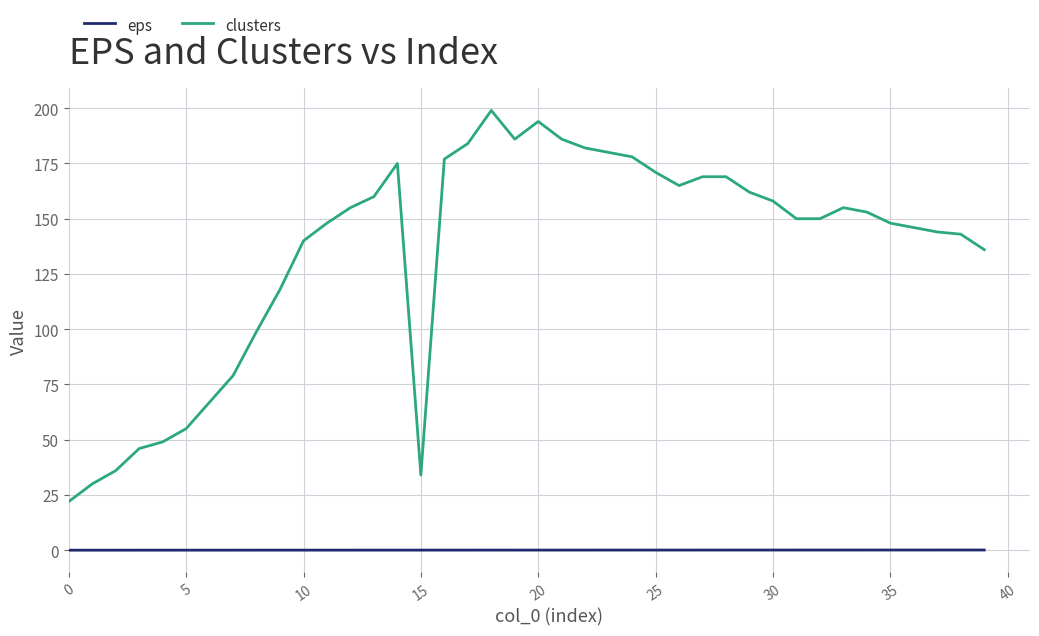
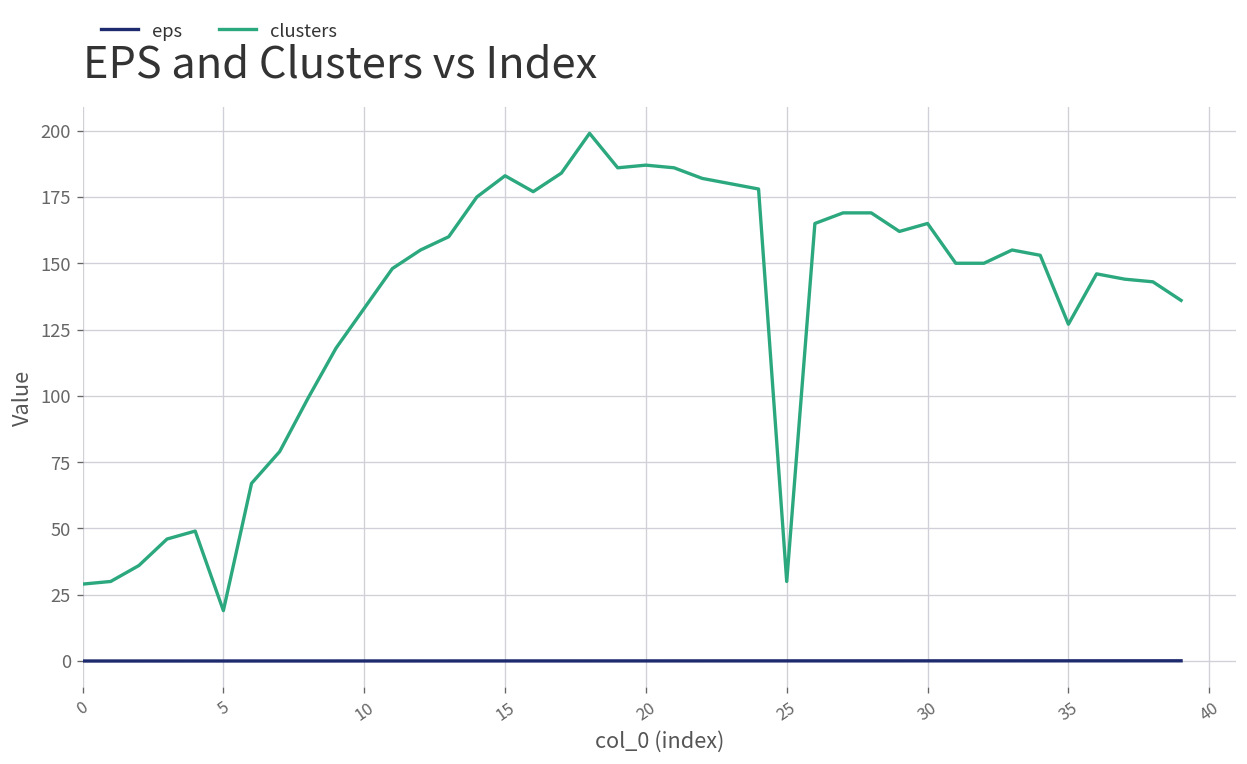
  {
    "eps": {
      "0": 0,
      "5": 0,
      "10": 0,
      "15": 0,
      "20": 0,
      "25": 0,
      "30": 0,
      "35": 0
    },
    "clusters": {
-     "0": 22,
-     "5": 55,
-     "10": 140,
-     "15": 34,
-     "20": 194,
-     "25": 171,
-     "30": 158,
-     "35": 148
+     "0": 29,
+     "5": 19,
+     "10": 133,
+     "15": 183,
+     "20": 187,
+     "25": 30,
+     "30": 165,
+     "35": 127
    }
  }
